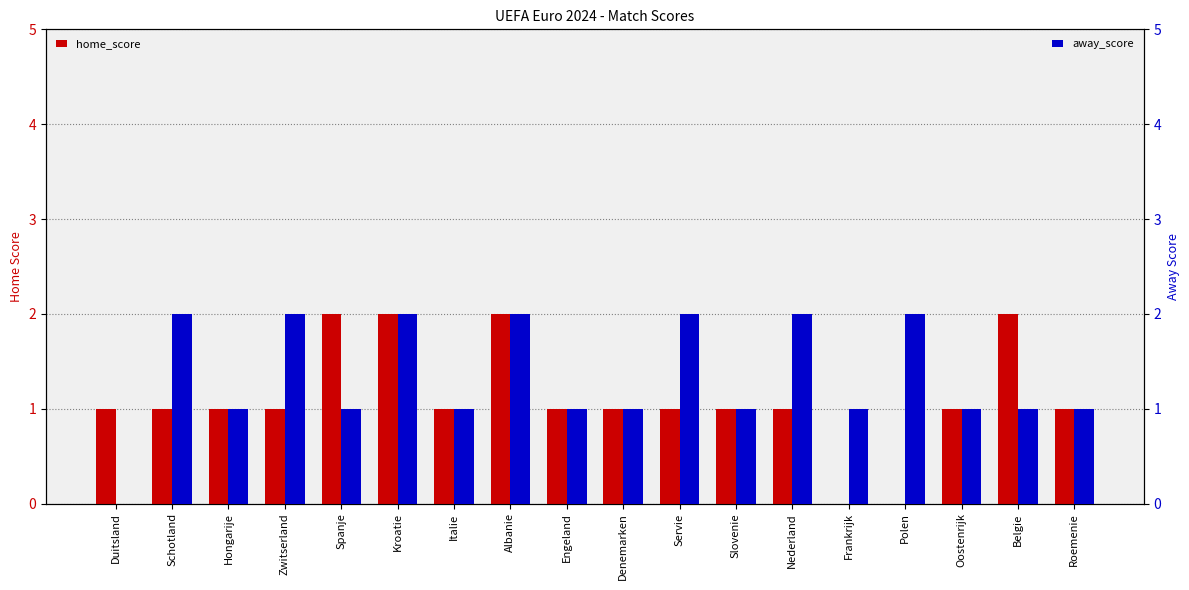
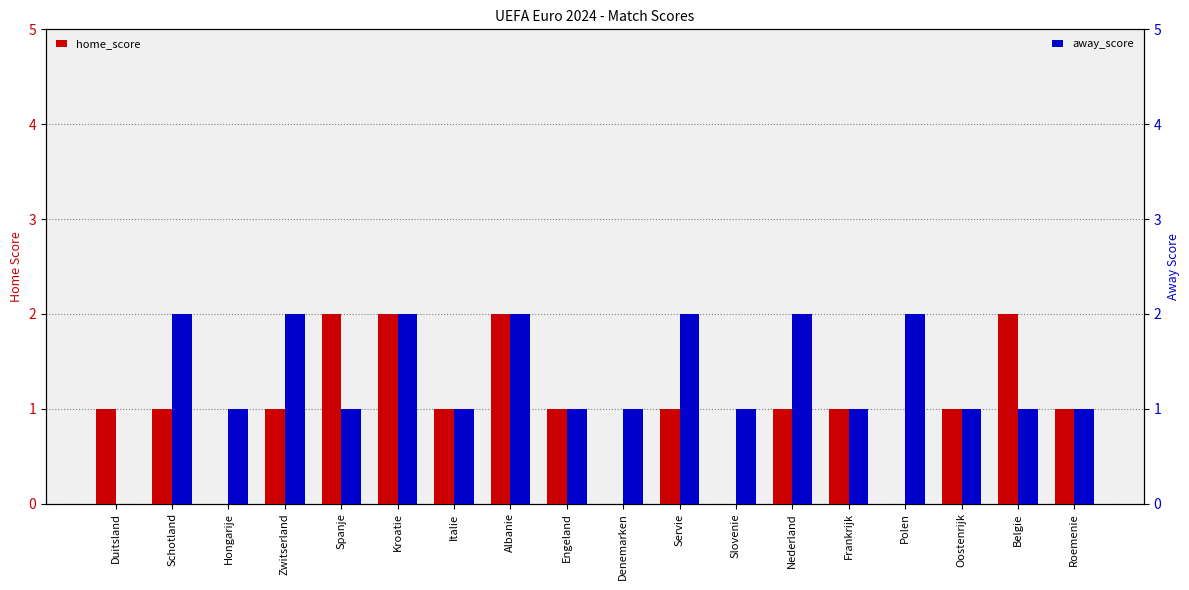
  {
    "home_score": {
      "Duitsland": 1,
      "Schotland": 1,
-     "Hongarije": 1,
+     "Hongarije": 0,
      "Zwitserland": 1,
      "Spanje": 2,
      "Kroatie": 2,
      "Italie": 1,
      "Albanie": 2,
      "Engeland": 1,
-     "Denemarken": 1,
+     "Denemarken": 0,
      "Servie": 1,
-     "Slovenie": 1,
+     "Slovenie": 0,
      "Nederland": 1,
-     "Frankrijk": 0,
+     "Frankrijk": 1,
      "Polen": 0,
      "Oostenrijk": 1,
      "Belgie": 2,
      "Roemenie": 1
    },
    "away_score": {
      "Duitsland": 0.0,
      "Schotland": 2.0,
      "Hongarije": 1.0,
      "Zwitserland": 2.0,
      "Spanje": 1.0,
      "Kroatie": 2.0,
      "Italie": 1.0,
      "Albanie": 2.0,
      "Engeland": 1.0,
      "Denemarken": 1.0,
      "Servie": 2.0,
      "Slovenie": 1.0,
      "Nederland": 2.0,
      "Frankrijk": 1.0,
      "Polen": 2.0,
      "Oostenrijk": 1.0,
      "Belgie": 1.0,
      "Roemenie": 1.0
    }
  }
